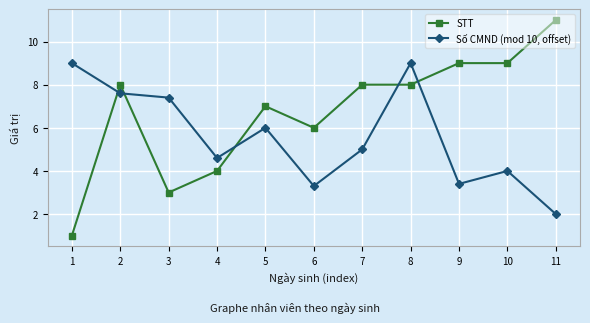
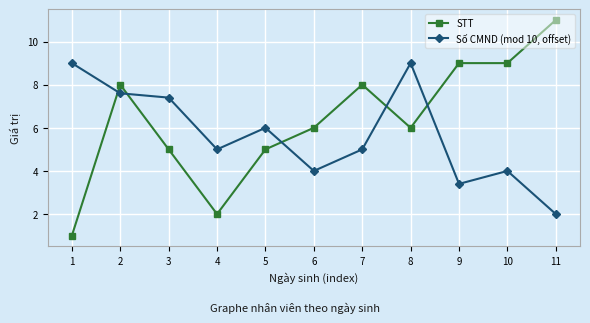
  {
    "STT": {
      "1": 1,
      "2": 8,
-     "3": 3,
-     "4": 4,
-     "5": 7,
+     "3": 5,
+     "4": 2,
+     "5": 5,
      "6": 6,
      "7": 8,
-     "8": 8,
+     "8": 6,
      "9": 9,
      "10": 9
    },
    "Số CMND (mod 10, offset)": {
      "1": 9.0,
      "2": 7.6,
      "3": 7.4,
-     "4": 4.6,
+     "4": 5.0,
      "5": 6.0,
-     "6": 3.3,
+     "6": 4.0,
      "7": 5.0,
      "8": 9.0,
      "9": 3.4,
      "10": 4.0,
      "11": 2.0
    }
  }
